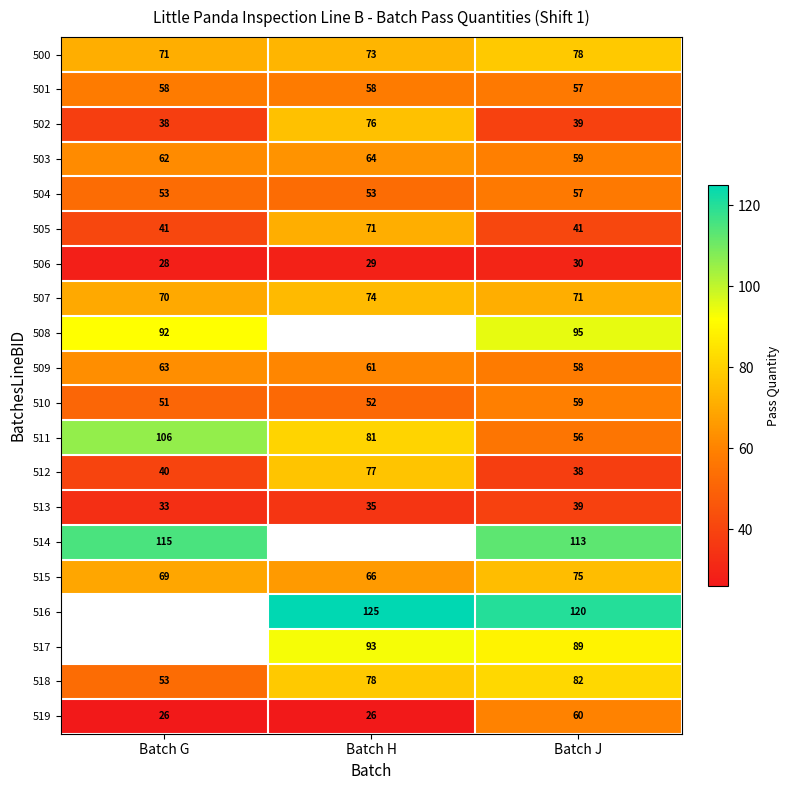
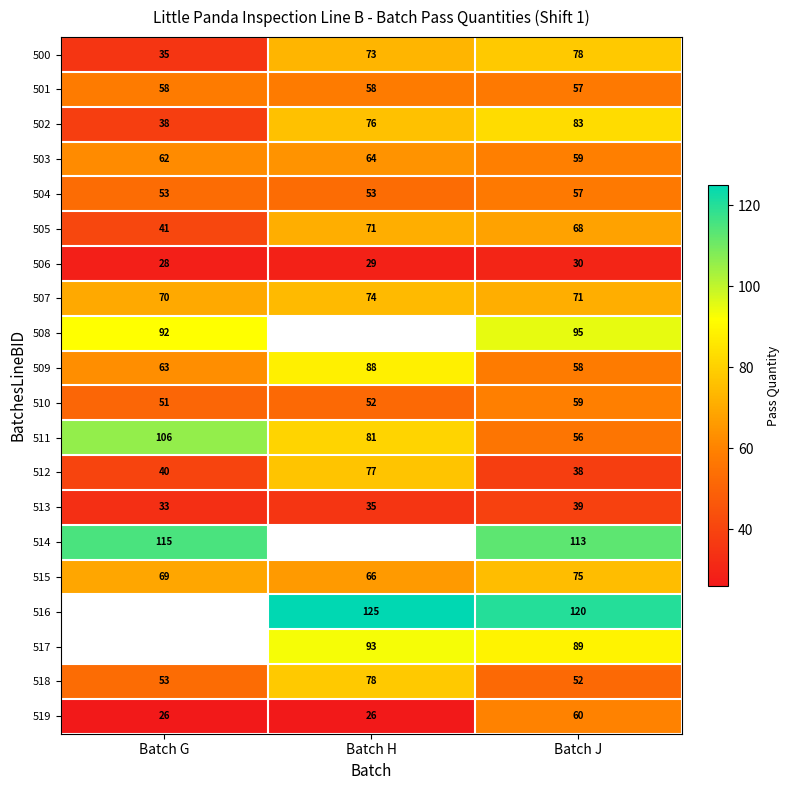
  {
    "500": {
-     "Batch G": 71,
+     "Batch G": 35,
      "Batch H": 73,
      "Batch J": 78
    },
    "501": {
      "Batch G": 58,
      "Batch H": 58,
      "Batch J": 57
    },
    "502": {
      "Batch G": 38,
      "Batch H": 76,
-     "Batch J": 39
+     "Batch J": 83
    },
    "503": {
      "Batch G": 62,
      "Batch H": 64,
      "Batch J": 59
    },
    "504": {
      "Batch G": 53,
      "Batch H": 53,
      "Batch J": 57
    },
    "505": {
      "Batch G": 41,
      "Batch H": 71,
-     "Batch J": 41
+     "Batch J": 68
    },
    "506": {
      "Batch G": 28,
      "Batch H": 29,
      "Batch J": 30
    },
    "507": {
      "Batch G": 70,
      "Batch H": 74,
      "Batch J": 71
    },
    "508": {
      "Batch G": 92,
      "Batch J": 95
    },
    "509": {
      "Batch G": 63,
-     "Batch H": 61,
+     "Batch H": 88,
      "Batch J": 58
    },
    "510": {
      "Batch G": 51,
      "Batch H": 52,
      "Batch J": 59
    },
    "511": {
      "Batch G": 106,
      "Batch H": 81,
      "Batch J": 56
    },
    "512": {
      "Batch G": 40,
      "Batch H": 77,
      "Batch J": 38
    },
    "513": {
      "Batch G": 33,
      "Batch H": 35,
      "Batch J": 39
    },
    "514": {
      "Batch G": 115,
      "Batch J": 113
    },
    "515": {
      "Batch G": 69,
      "Batch H": 66,
      "Batch J": 75
    },
    "516": {
      "Batch H": 125,
      "Batch J": 120
    },
    "517": {
      "Batch H": 93,
      "Batch J": 89
    },
    "518": {
      "Batch G": 53,
      "Batch H": 78,
-     "Batch J": 82
+     "Batch J": 52
    },
    "519": {
      "Batch G": 26,
      "Batch H": 26,
      "Batch J": 60
    }
  }
